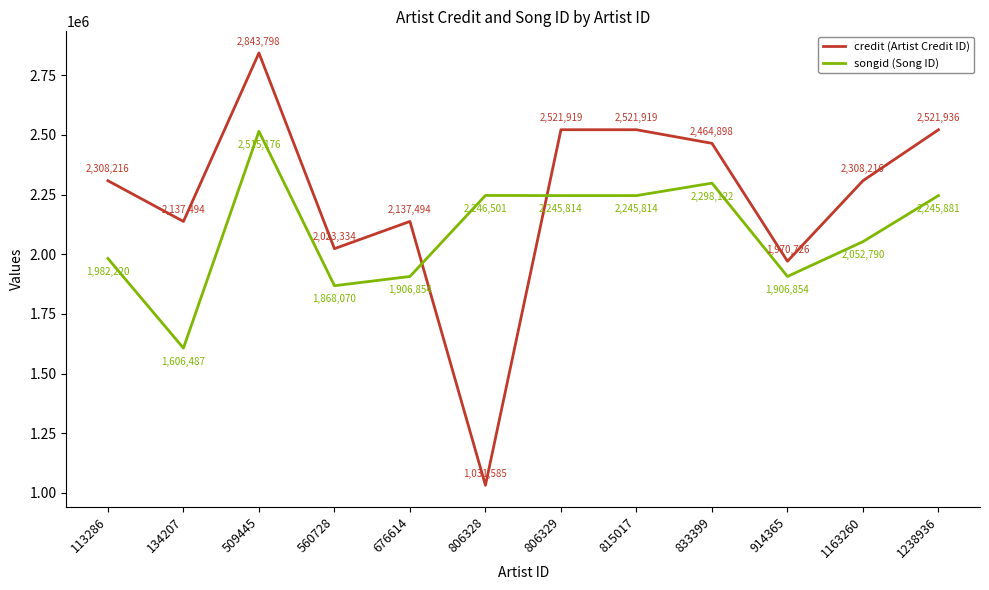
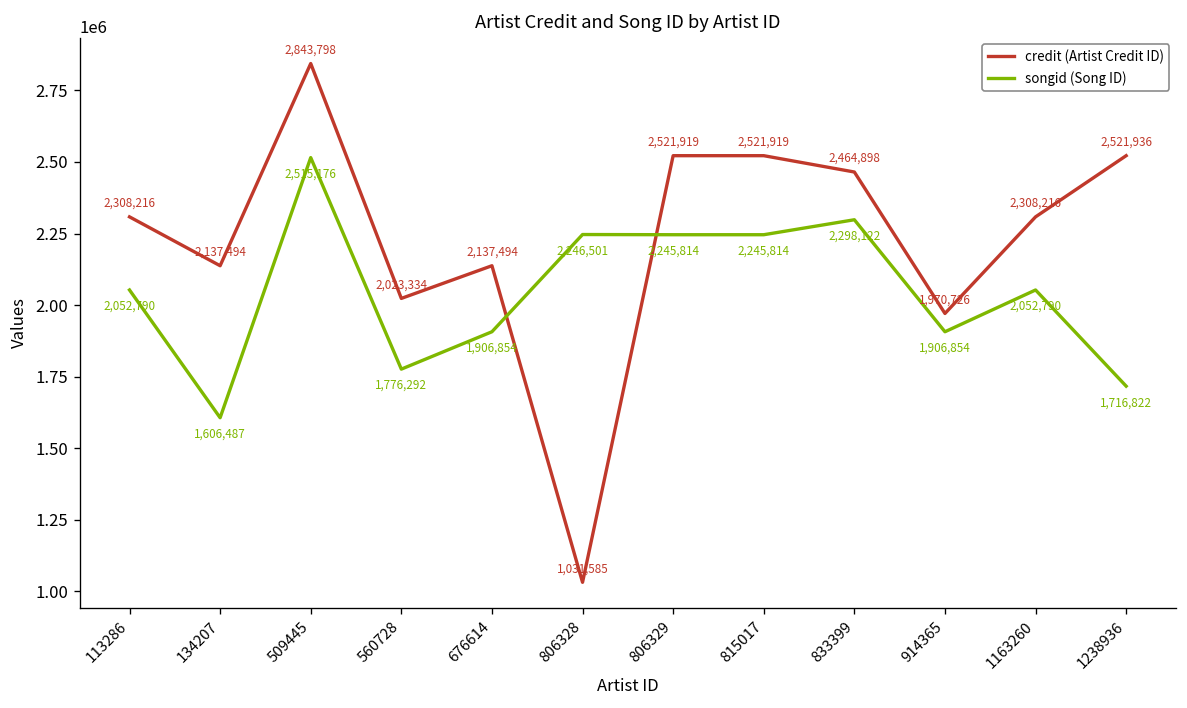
  {
    "credit (Artist Credit ID)": {
      "113286": "2,308,216",
      "134207": "2,137,494",
      "509445": "2,843,798",
      "560728": "2,023,334",
      "676614": "2,137,494",
      "806328": "1,031,585",
      "806329": "2,521,919",
      "815017": "2,521,919",
      "833399": "2,464,898",
      "914365": "1,970,726",
      "1163260": "2,308,216",
      "1238936": "2,521,936"
    },
    "songid (Song ID)": {
-     "113286": "1,982,220",
+     "113286": "2,052,790",
      "134207": "1,606,487",
      "509445": "2,515,176",
-     "560728": "1,868,070",
+     "560728": "1,776,292",
      "676614": "1,906,854",
      "806328": "2,246,501",
      "806329": "2,245,814",
      "815017": "2,245,814",
      "833399": "2,298,122",
      "914365": "1,906,854",
      "1163260": "2,052,790",
-     "1238936": "2,245,881"
+     "1238936": "1,716,822"
    }
  }
